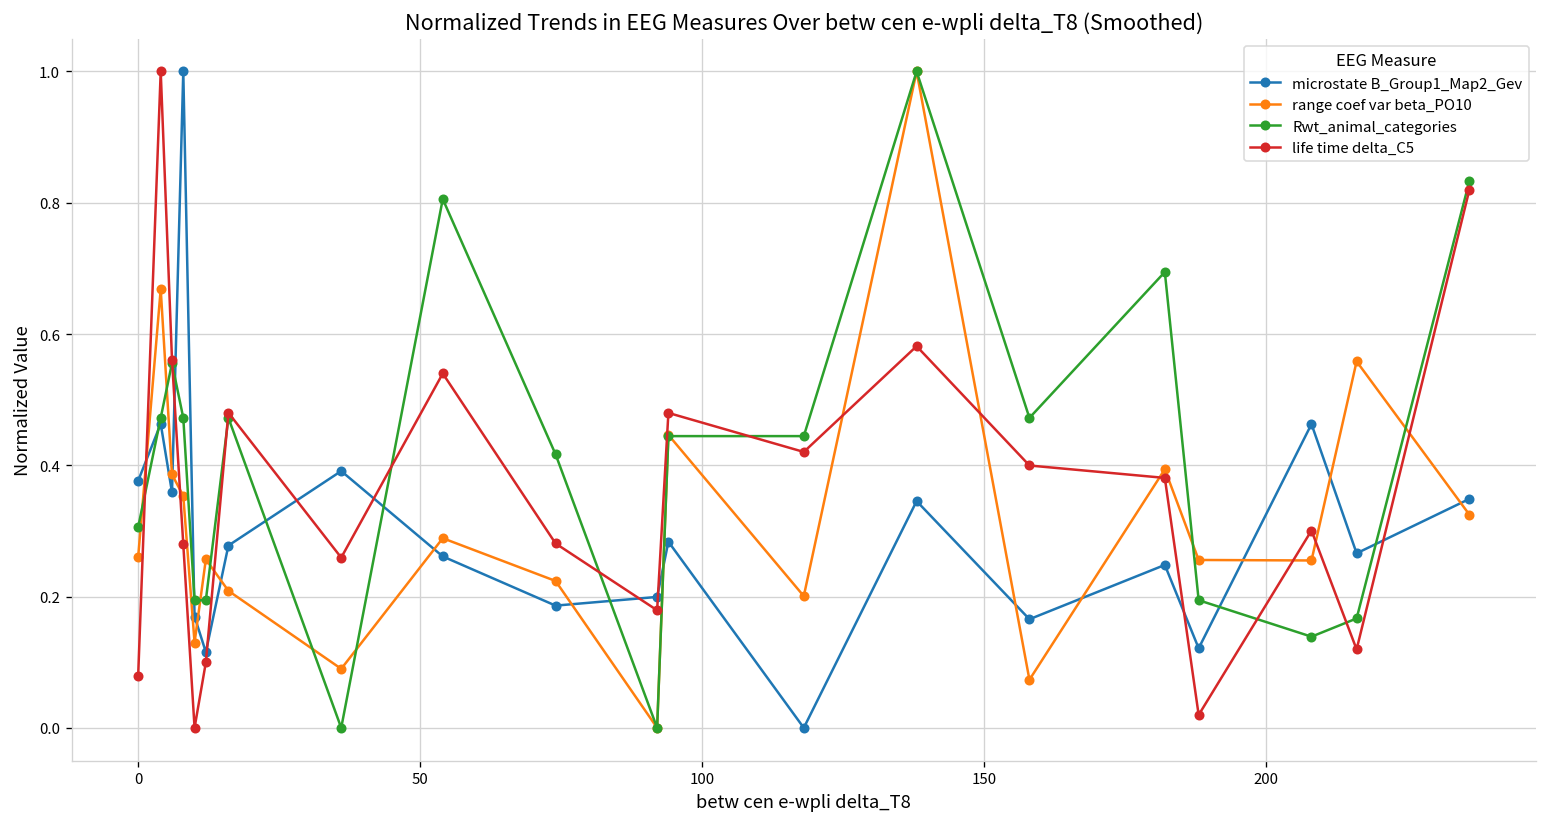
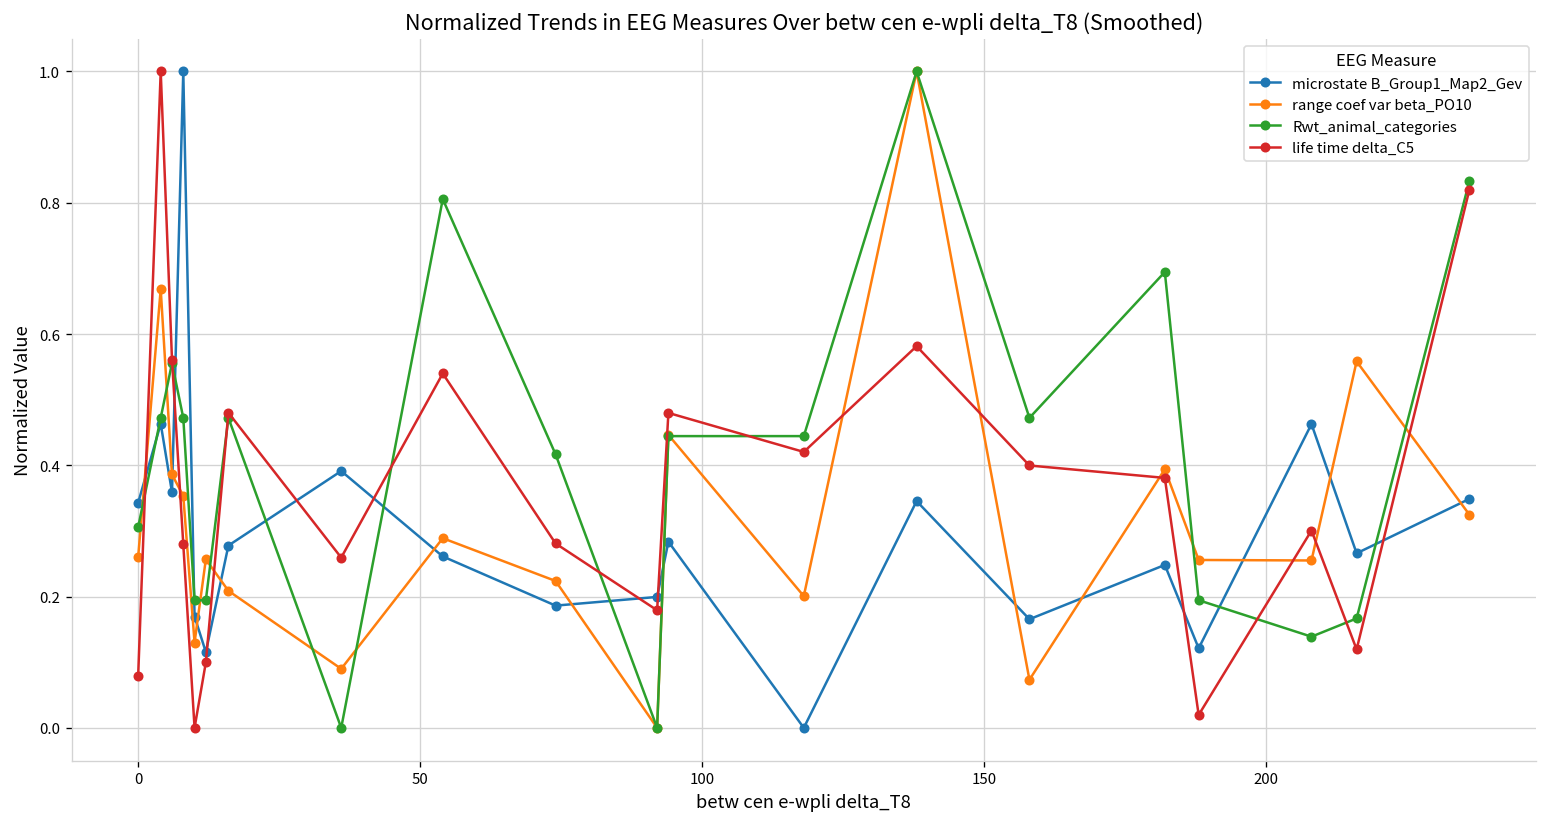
  {
    "microstate B_Group1_Map2_Gev": {
-     "0": 0.38
+     "0": 0.34
    },
    "range coef var beta_PO10": {
      "0": 0.26
    },
    "Rwt_animal_categories": {
      "0": 0.31
    },
    "life time delta_C5": {
      "0": 0.08
    }
  }
